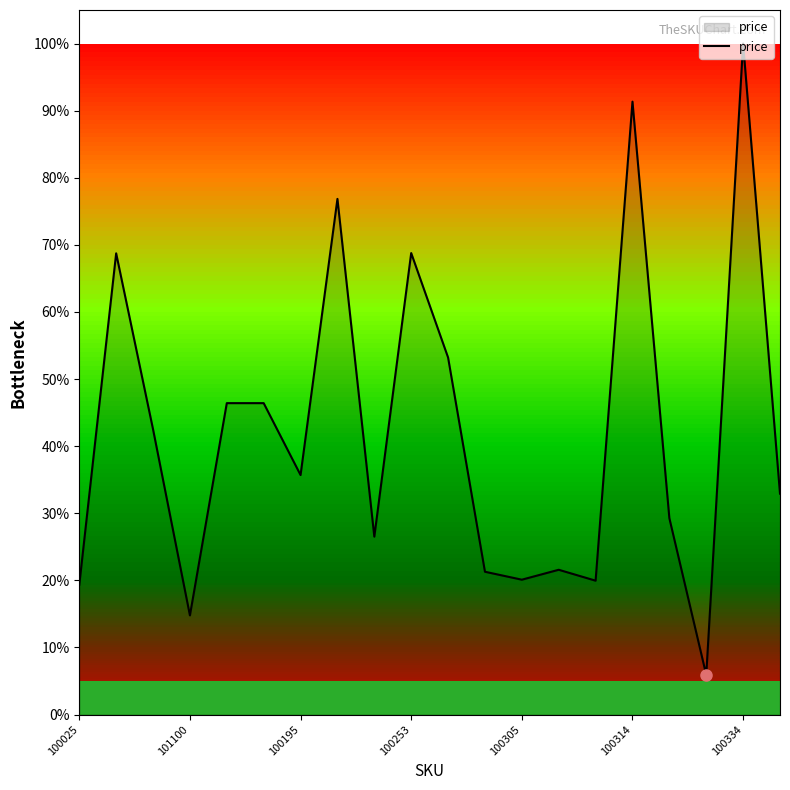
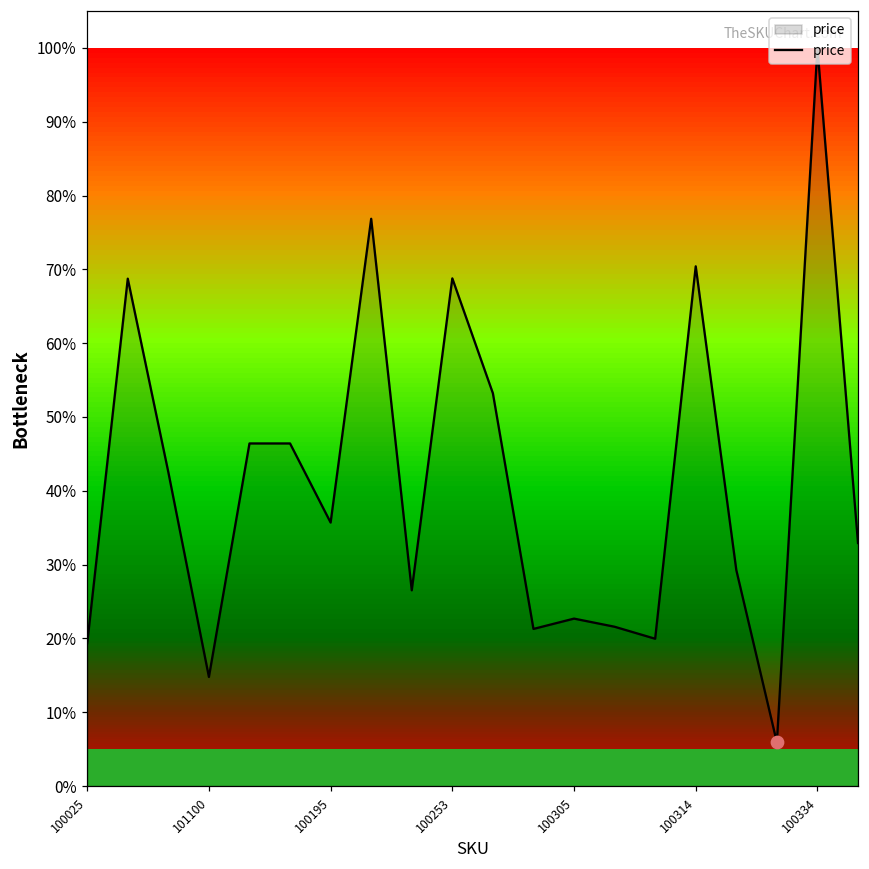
  {
    "price": {
      "100025": "19%",
      "101100": "15%",
      "100195": "36%",
      "100253": "69%",
-     "100305": "20%",
-     "100314": "91%"
+     "100305": "23%",
+     "100314": "70%"
    }
  }
